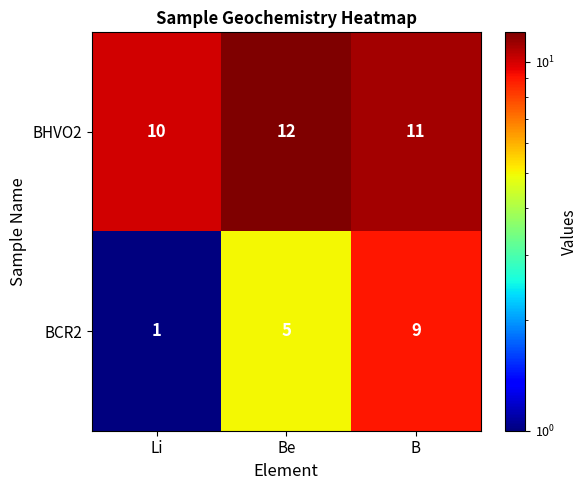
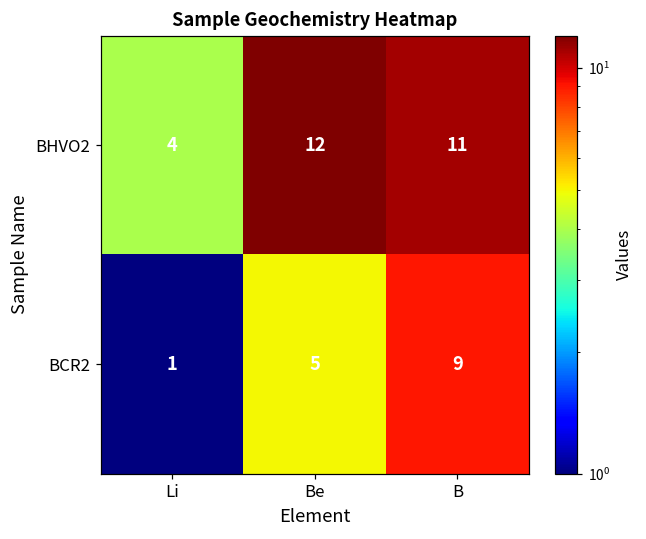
  {
    "BHVO2": {
-     "Li": 10,
+     "Li": 4,
      "Be": 12,
      "B": 11
    },
    "BCR2": {
      "Li": 1,
      "Be": 5,
      "B": 9
    }
  }
